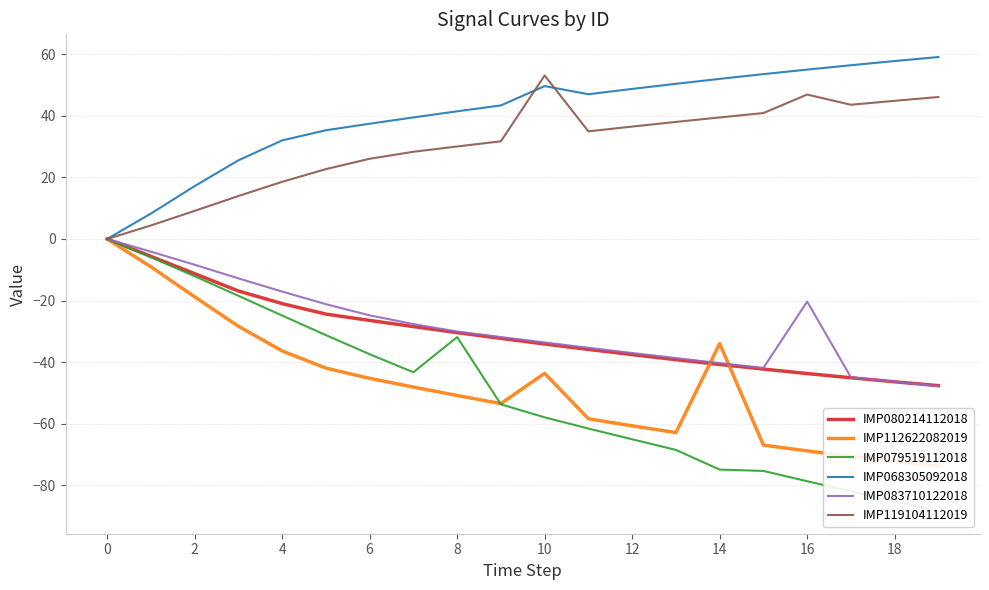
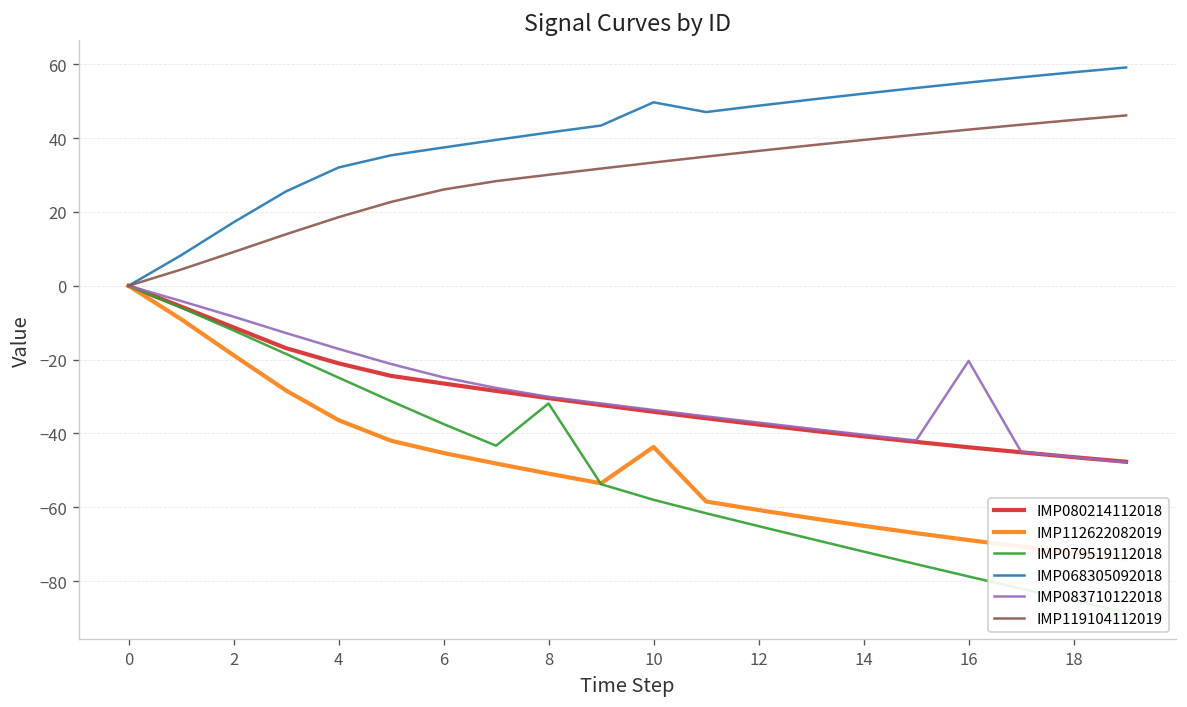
  {
    "IMP080214112018": {
      "2": -11,
      "4": -21,
      "6": -26,
      "16": -44
    },
    "IMP112622082019": {
      "2": -19,
      "4": -36,
      "6": -45,
      "8": -51,
      "10": -44,
      "12": -61,
-     "14": -34,
+     "14": -65,
      "16": -69
    },
    "IMP079519112018": {
      "2": -12,
      "4": -25,
      "6": -37,
      "8": -32,
      "10": -58,
      "12": -65,
-     "14": -75,
+     "14": -72,
      "16": -79
    },
    "IMP068305092018": {
      "2": 17,
      "4": 32,
      "6": 37,
      "8": 42,
      "10": 50,
      "12": 49,
      "14": 52,
      "16": 55,
      "18": 58
    },
    "IMP083710122018": {
      "2": -8,
      "4": -17,
      "6": -25,
      "16": -20
    },
    "IMP119104112019": {
      "2": 9,
      "4": 19,
      "6": 26,
      "8": 30,
-     "10": 53,
+     "10": 33,
      "12": 37,
      "14": 40,
-     "16": 47,
+     "16": 42,
      "18": 45
    }
  }
